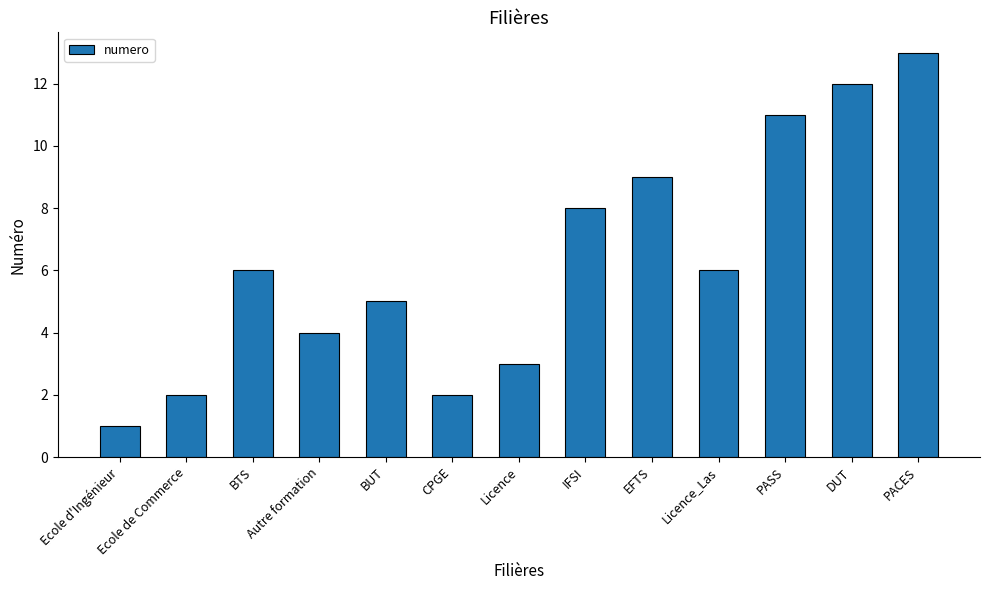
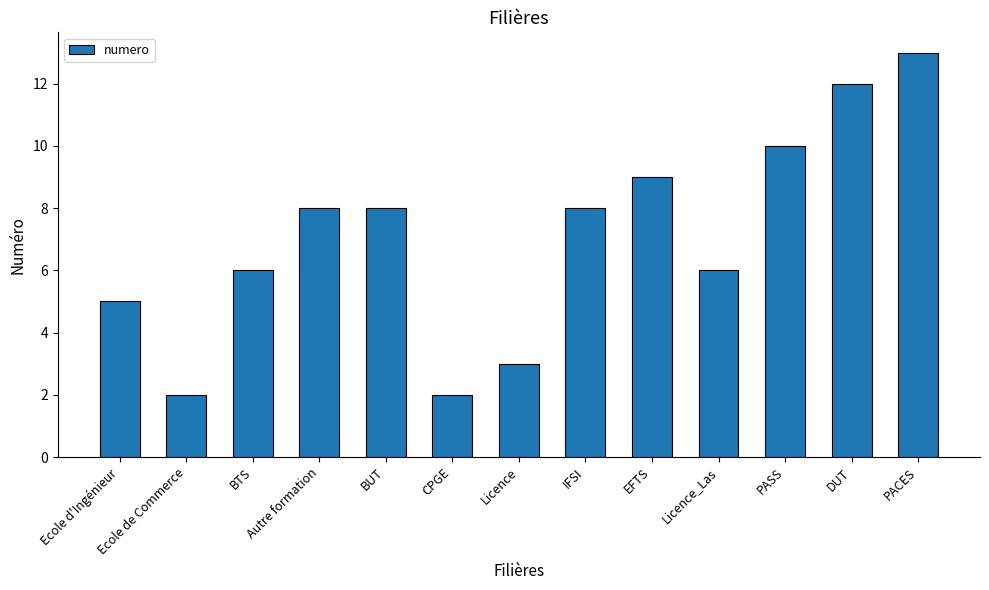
  {
-   "Ecole d'Ingénieur": 1,
+   "Ecole d'Ingénieur": 5,
    "Ecole de Commerce": 2,
    "BTS": 6,
-   "Autre formation": 4,
-   "BUT": 5,
+   "Autre formation": 8,
+   "BUT": 8,
    "CPGE": 2,
    "Licence": 3,
    "IFSI": 8,
    "EFTS": 9,
    "Licence_Las": 6,
-   "PASS": 11,
+   "PASS": 10,
    "DUT": 12,
    "PACES": 13
  }
